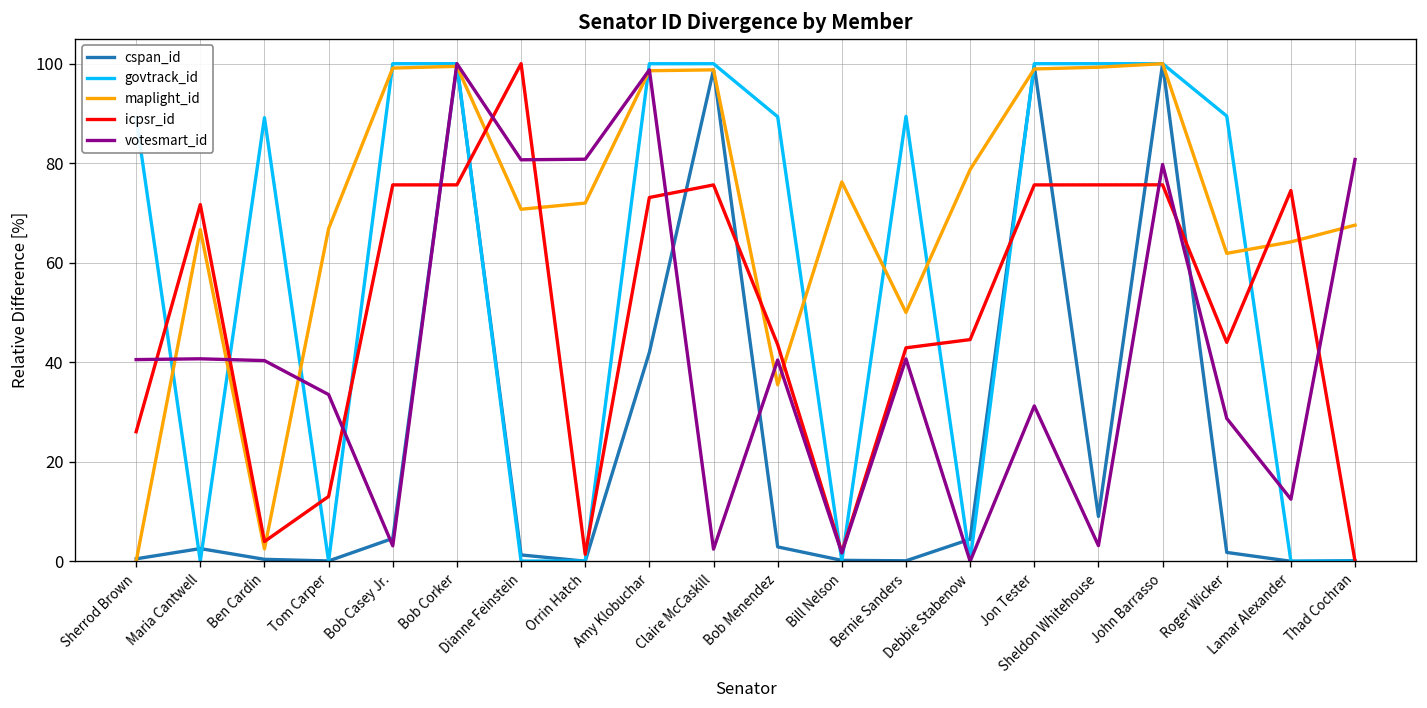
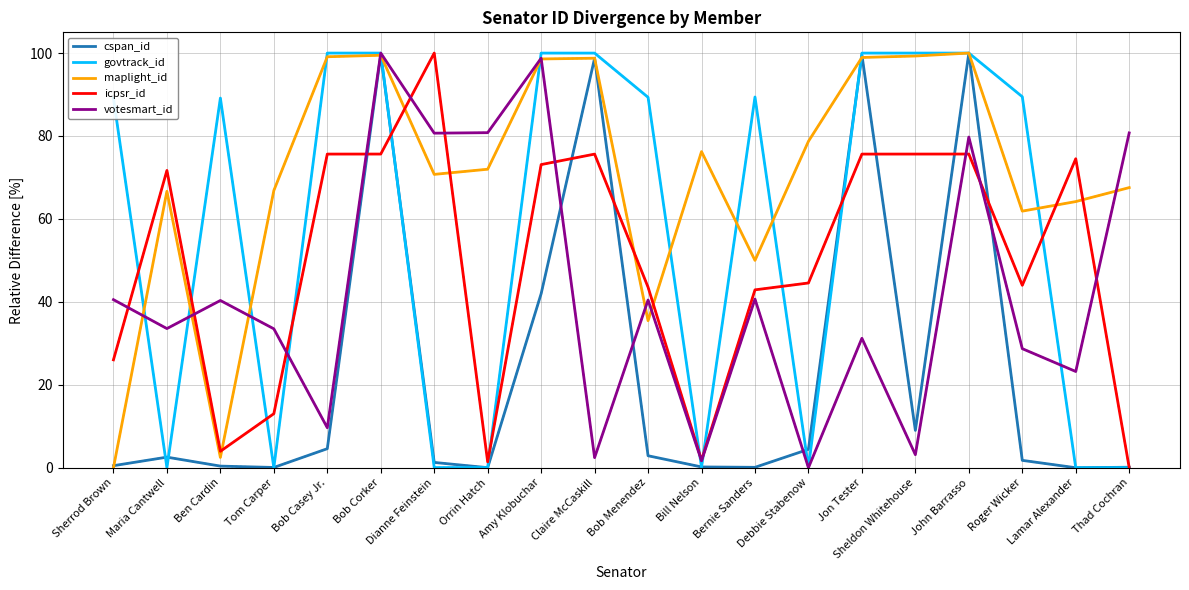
  {
    "cspan_id": {
      "Maria Cantwell": 3,
      "Ben Cardin": 0,
      "Bob Casey Jr.": 5,
      "Dianne Feinstein": 1,
      "Amy Klobuchar": 42,
      "Bob Menendez": 3,
      "Bernie Sanders": 0,
      "Debbie Stabenow": 4,
      "Sheldon Whitehouse": 9,
      "Roger Wicker": 2
    },
    "govtrack_id": {
      "Maria Cantwell": 0,
      "Ben Cardin": 89,
      "Bob Casey Jr.": 100,
      "Dianne Feinstein": 0,
      "Amy Klobuchar": 100,
      "Claire McCaskill": 100,
      "Bob Menendez": 89,
      "Bernie Sanders": 89,
      "Sheldon Whitehouse": 100,
      "Roger Wicker": 89
    },
    "maplight_id": {
      "Maria Cantwell": 67,
      "Ben Cardin": 2,
      "Tom Carper": 67,
      "Bob Casey Jr.": 99,
      "Dianne Feinstein": 71,
      "Orrin Hatch": 72,
      "Bob Menendez": 35,
      "Bill Nelson": 76,
      "Bernie Sanders": 50,
      "Debbie Stabenow": 79,
      "Jon Tester": 99,
      "Sheldon Whitehouse": 99,
      "Roger Wicker": 62,
      "Lamar Alexander": 64,
      "Thad Cochran": 68
    },
    "icpsr_id": {
      "Sherrod Brown": 26,
      "Maria Cantwell": 72,
      "Ben Cardin": 4,
      "Tom Carper": 13,
      "Bob Casey Jr.": 76,
      "Bob Corker": 76,
      "Dianne Feinstein": 100,
      "Orrin Hatch": 1,
      "Amy Klobuchar": 73,
      "Claire McCaskill": 76,
      "Bob Menendez": 44,
      "Bernie Sanders": 43,
      "Debbie Stabenow": 45,
      "Jon Tester": 76,
      "Sheldon Whitehouse": 76,
      "John Barrasso": 76,
      "Roger Wicker": 44,
      "Lamar Alexander": 75
    },
    "votesmart_id": {
      "Sherrod Brown": 41,
-     "Maria Cantwell": 41,
+     "Maria Cantwell": 34,
      "Ben Cardin": 40,
      "Tom Carper": 34,
-     "Bob Casey Jr.": 3,
+     "Bob Casey Jr.": 10,
      "Dianne Feinstein": 81,
      "Orrin Hatch": 81,
      "Claire McCaskill": 2,
      "Bob Menendez": 40,
      "Bernie Sanders": 41,
      "Jon Tester": 31,
      "Sheldon Whitehouse": 3,
      "John Barrasso": 80,
      "Roger Wicker": 29,
-     "Lamar Alexander": 12,
+     "Lamar Alexander": 23,
      "Thad Cochran": 81
    }
  }
